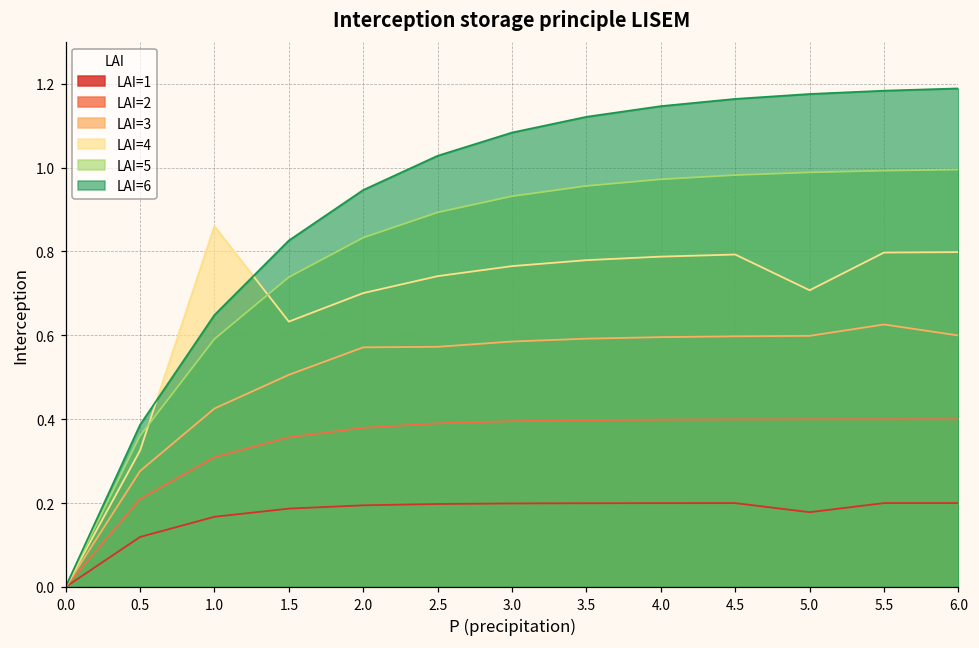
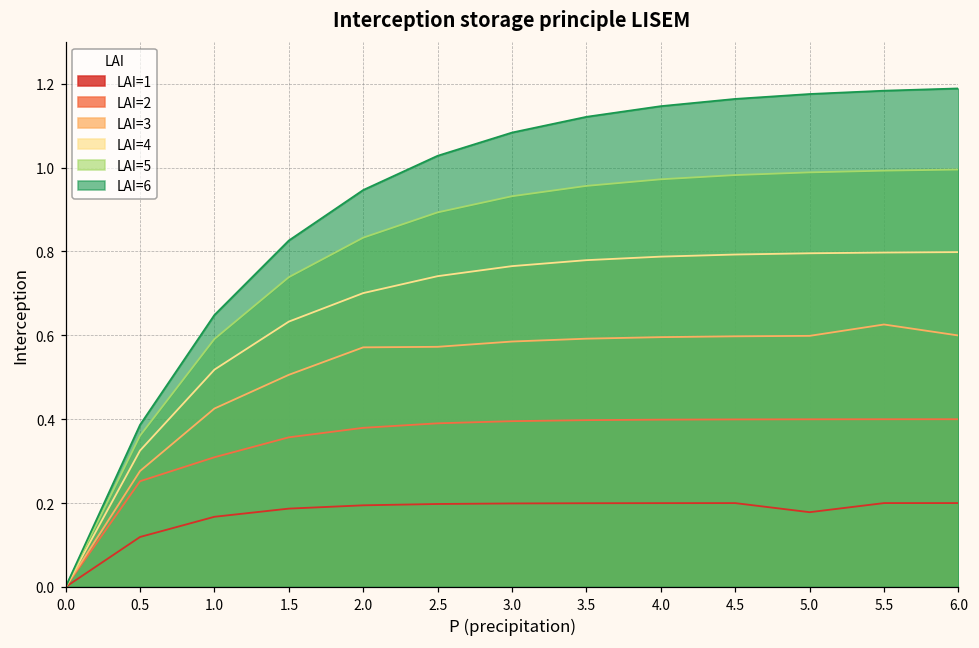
  {
    "LAI=1": {
      "0.5": 0.12,
      "1.0": 0.17,
      "1.5": 0.19,
      "2.0": 0.19,
      "2.5": 0.20,
      "3.0": 0.20,
      "3.5": 0.20,
      "4.0": 0.20,
      "4.5": 0.20,
      "5.0": 0.18,
      "5.5": 0.20,
      "6.0": 0.20
    },
    "LAI=2": {
-     "0.5": 0.21,
+     "0.5": 0.25,
      "1.0": 0.31,
      "1.5": 0.36,
      "2.0": 0.38,
      "2.5": 0.39,
      "3.0": 0.40,
      "3.5": 0.40,
      "4.0": 0.40,
      "4.5": 0.40,
      "5.0": 0.40,
      "5.5": 0.40,
      "6.0": 0.40
    },
    "LAI=3": {
      "0.5": 0.28,
      "1.0": 0.43,
      "1.5": 0.51,
      "2.0": 0.57,
      "2.5": 0.57,
      "3.0": 0.59,
      "3.5": 0.59,
      "4.0": 0.60,
      "4.5": 0.60,
      "5.0": 0.60,
      "5.5": 0.63,
      "6.0": 0.60
    },
    "LAI=4": {
      "0.5": 0.33,
-     "1.0": 0.86,
+     "1.0": 0.52,
      "1.5": 0.63,
      "2.0": 0.70,
      "2.5": 0.74,
      "3.0": 0.77,
      "3.5": 0.78,
      "4.0": 0.79,
      "4.5": 0.79,
-     "5.0": 0.71,
+     "5.0": 0.80,
      "5.5": 0.80,
      "6.0": 0.80
    },
    "LAI=5": {
      "0.5": 0.36,
      "1.0": 0.59,
      "1.5": 0.74,
      "2.0": 0.83,
      "2.5": 0.89,
      "3.0": 0.93,
      "3.5": 0.96,
      "4.0": 0.97,
      "4.5": 0.98,
      "5.0": 0.99,
      "5.5": 0.99,
      "6.0": 1.00
    },
    "LAI=6": {
      "0.5": 0.39,
      "1.0": 0.65,
      "1.5": 0.83,
      "2.0": 0.95,
      "2.5": 1.03,
      "3.0": 1.08,
      "3.5": 1.12,
      "4.0": 1.15,
      "4.5": 1.16,
      "5.0": 1.18,
      "5.5": 1.18,
      "6.0": 1.19
    }
  }
